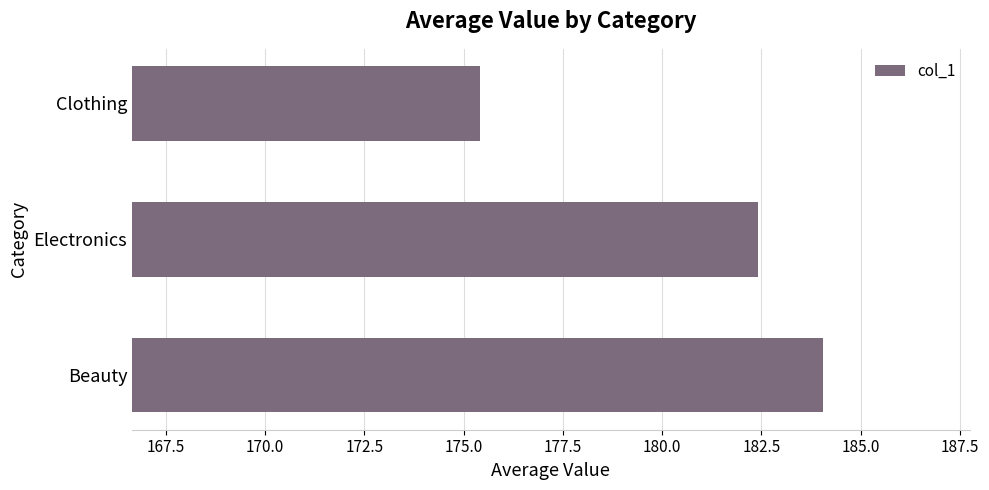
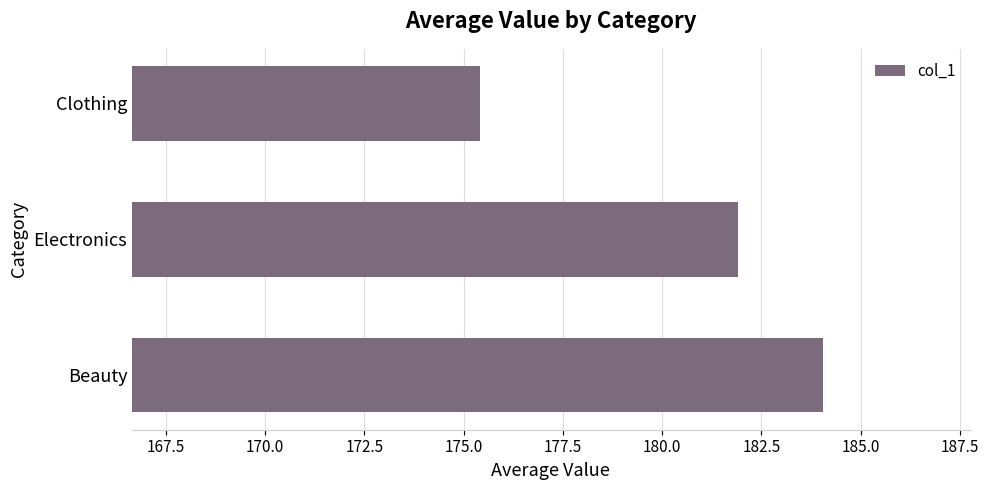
  {
    "Clothing": 175.4,
-   "Electronics": 182.4,
+   "Electronics": 181.9,
    "Beauty": 184.1
  }
